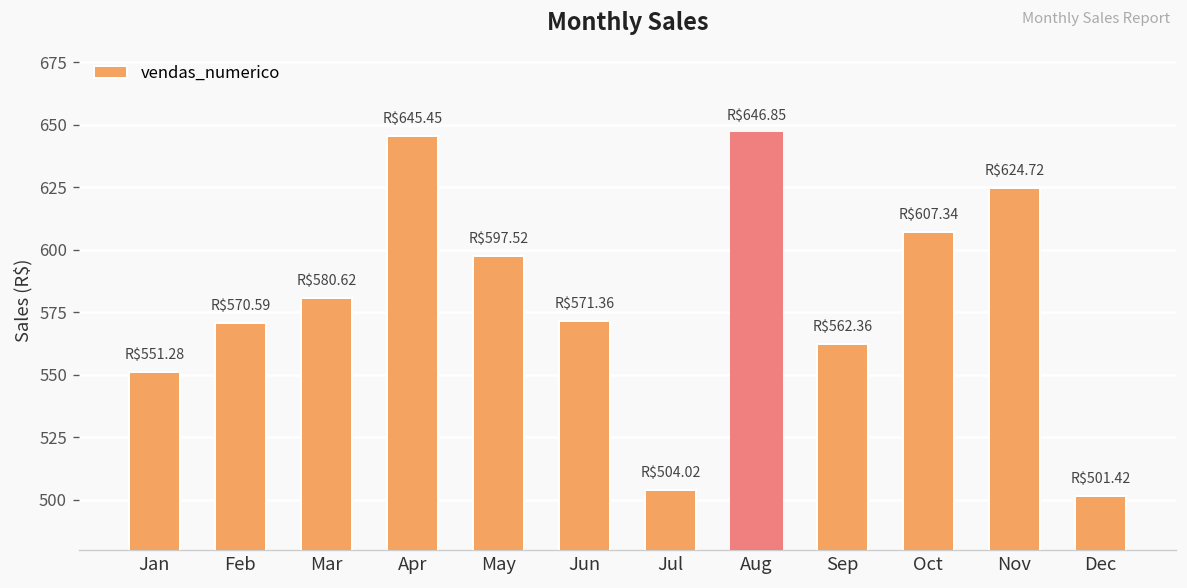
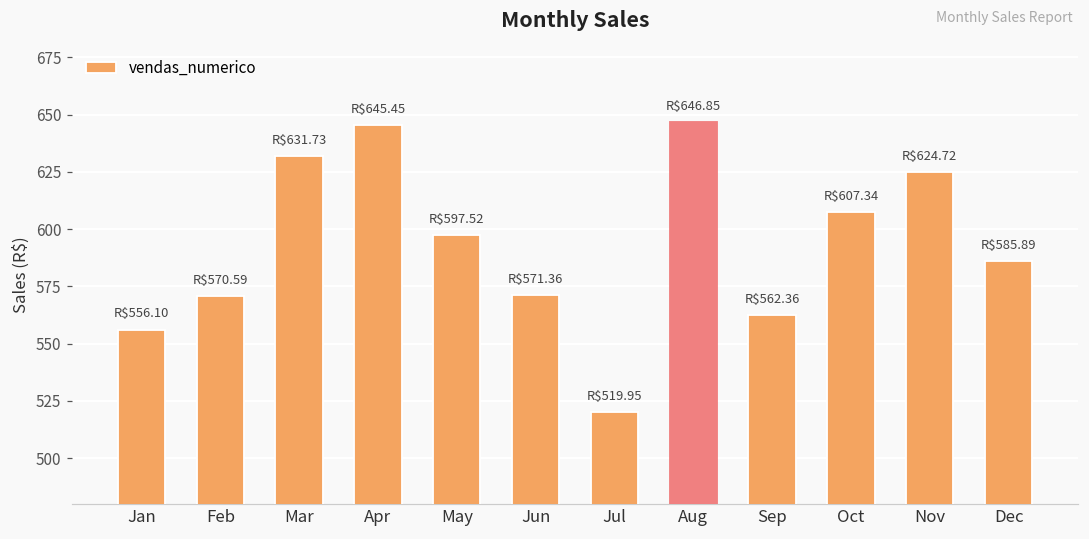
  {
-   "Jan": "$551.28",
+   "Jan": "$556.10",
    "Feb": "$570.59",
-   "Mar": "$580.62",
+   "Mar": "$631.73",
    "Apr": "$645.45",
    "May": "$597.52",
    "Jun": "$571.36",
-   "Jul": "$504.02",
+   "Jul": "$519.95",
    "Aug": "$646.85",
    "Sep": "$562.36",
    "Oct": "$607.34",
    "Nov": "$624.72",
-   "Dec": "$501.42"
+   "Dec": "$585.89"
  }
